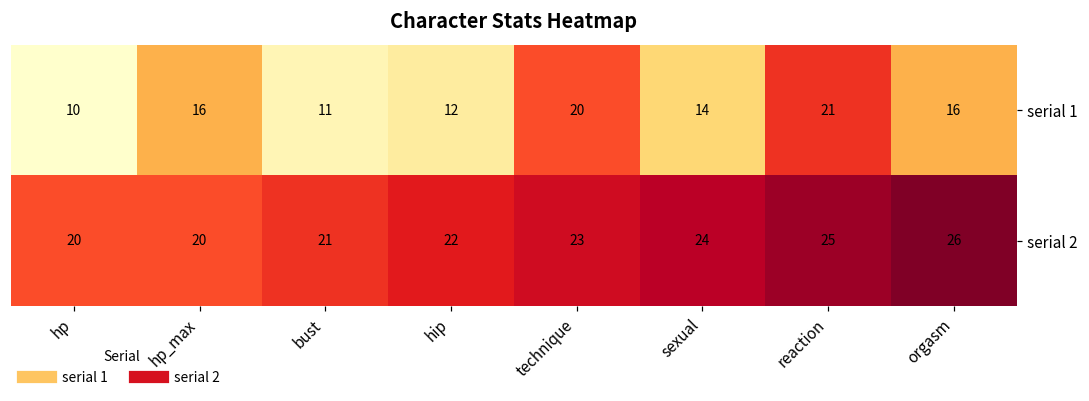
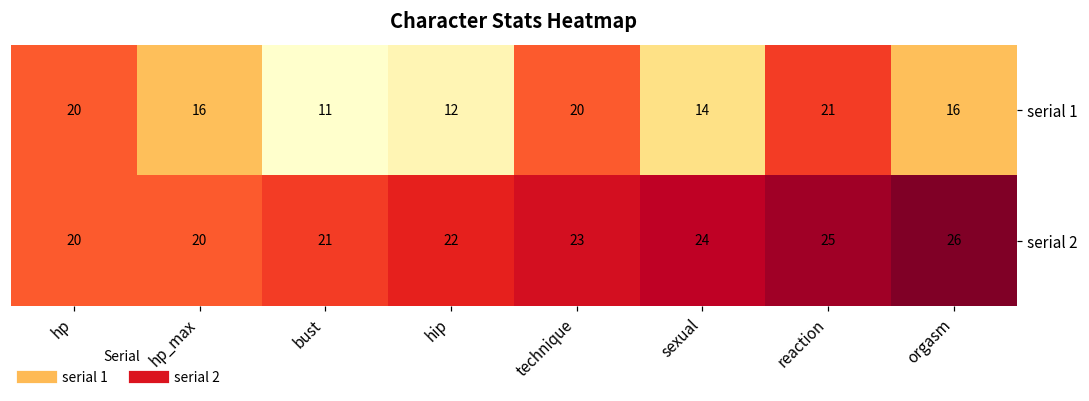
  {
    "serial 1": {
-     "hp": 10,
+     "hp": 20,
      "hp_max": 16,
      "bust": 11,
      "hip": 12,
      "technique": 20,
      "sexual": 14,
      "reaction": 21,
      "orgasm": 16
    },
    "serial 2": {
      "hp": 20,
      "hp_max": 20,
      "bust": 21,
      "hip": 22,
      "technique": 23,
      "sexual": 24,
      "reaction": 25,
      "orgasm": 26
    }
  }
